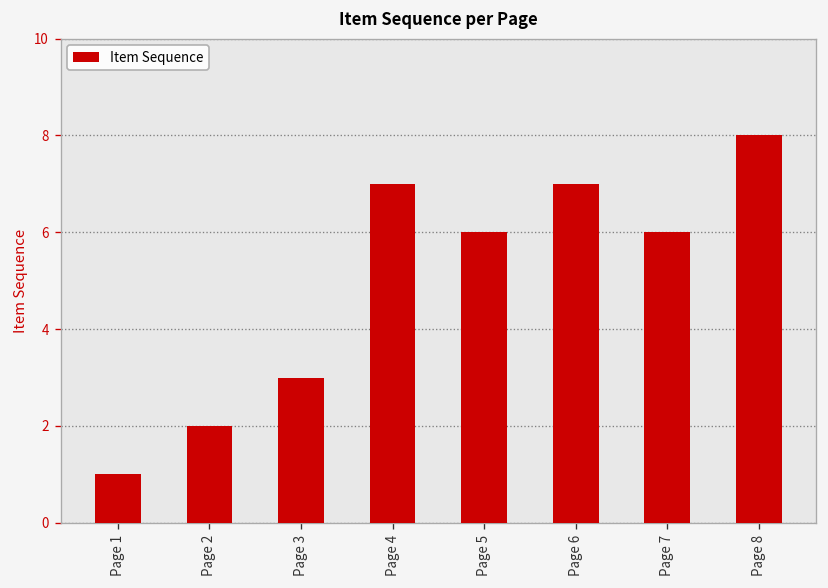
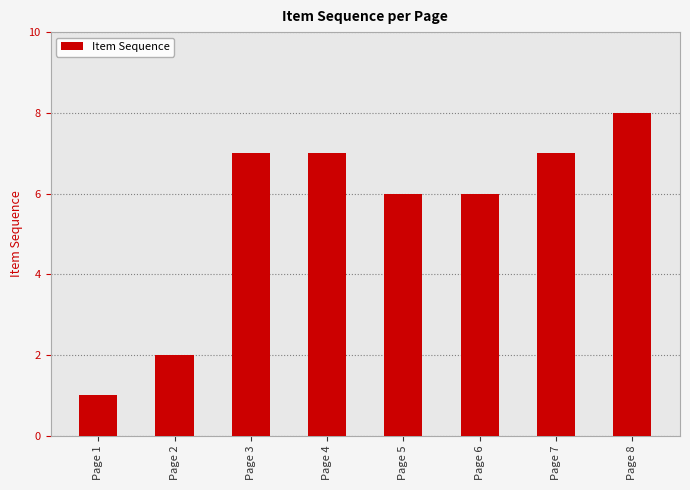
  {
    "Page 1": 1,
    "Page 2": 2,
-   "Page 3": 3,
+   "Page 3": 7,
    "Page 4": 7,
    "Page 5": 6,
-   "Page 6": 7,
-   "Page 7": 6,
+   "Page 6": 6,
+   "Page 7": 7,
    "Page 8": 8
  }
